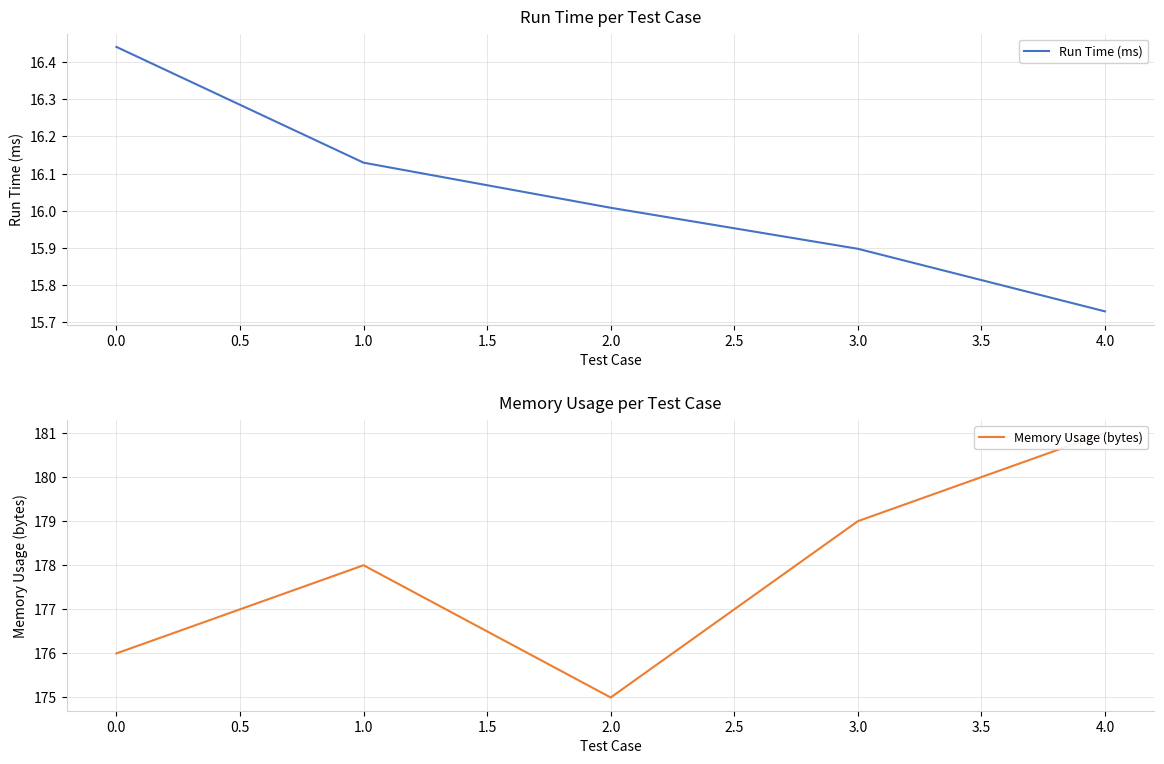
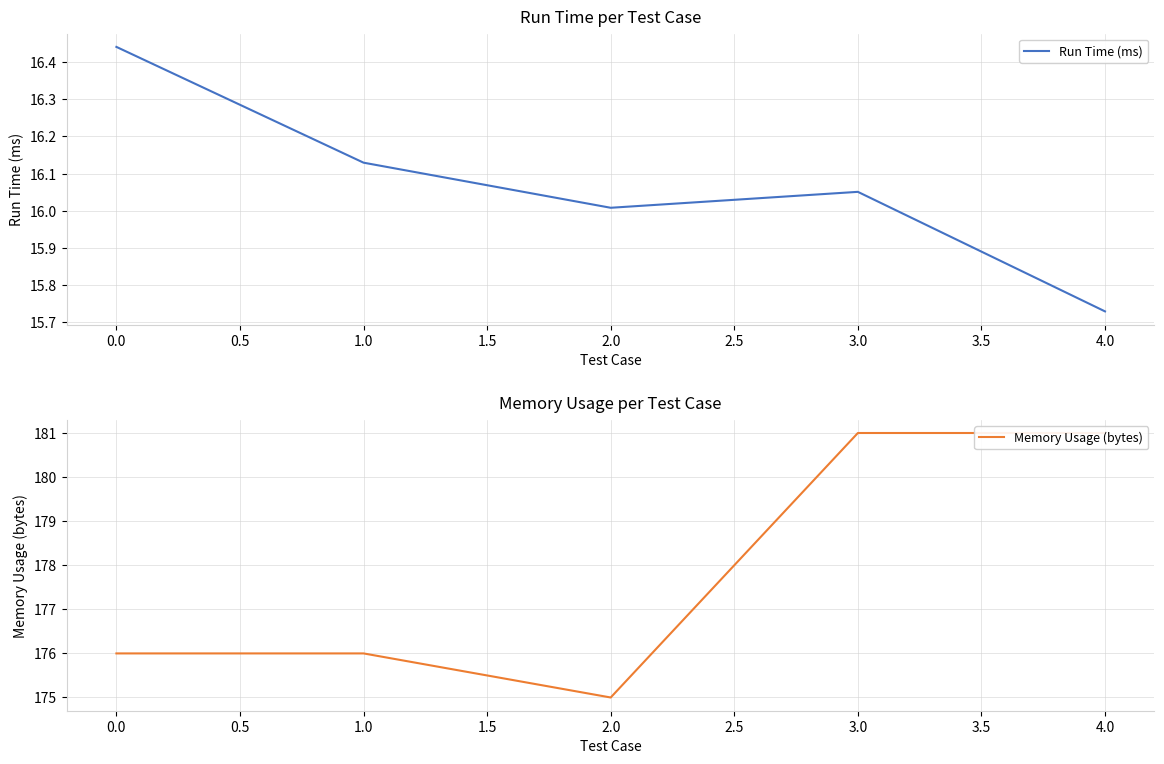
  {
    "Run Time per Test Case": {
      "0.0": 16.44,
      "1.0": 16.13,
      "2.0": 16.01,
-     "3.0": 15.90,
+     "3.0": 16.05,
      "4.0": 15.73
    },
    "Memory Usage per Test Case": {
      "0.0": 176,
-     "1.0": 178,
+     "1.0": 176,
      "2.0": 175,
-     "3.0": 179
+     "3.0": 181
    }
  }
